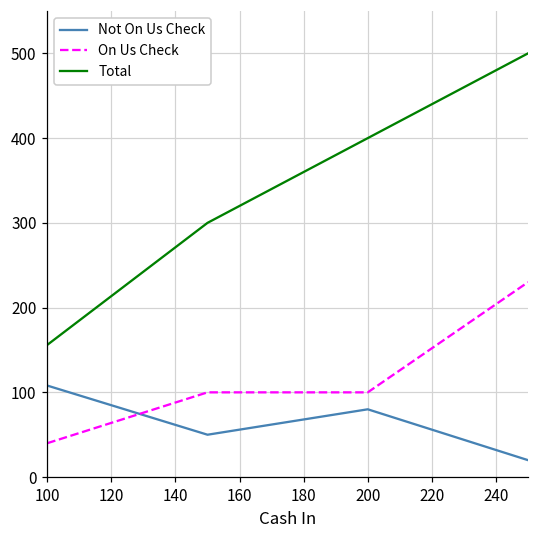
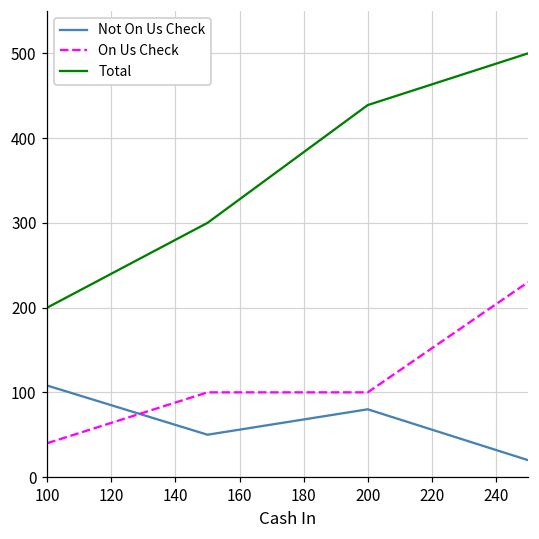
  {
    "Not On Us Check": {
      "100": 110,
      "200": 80
    },
    "On Us Check": {
      "100": 40,
      "200": 100
    },
    "Total": {
-     "100": 160,
-     "200": 400
+     "100": 200,
+     "200": 440
    }
  }
